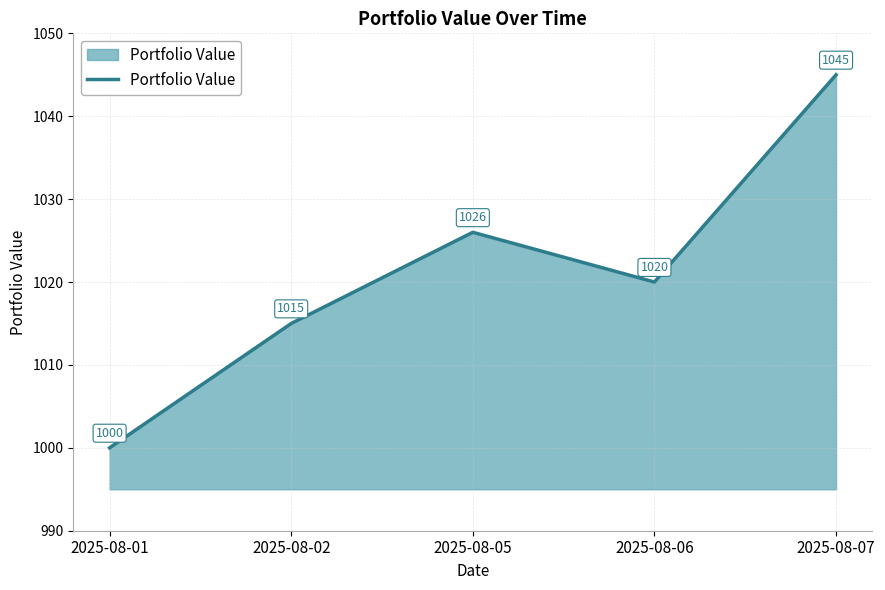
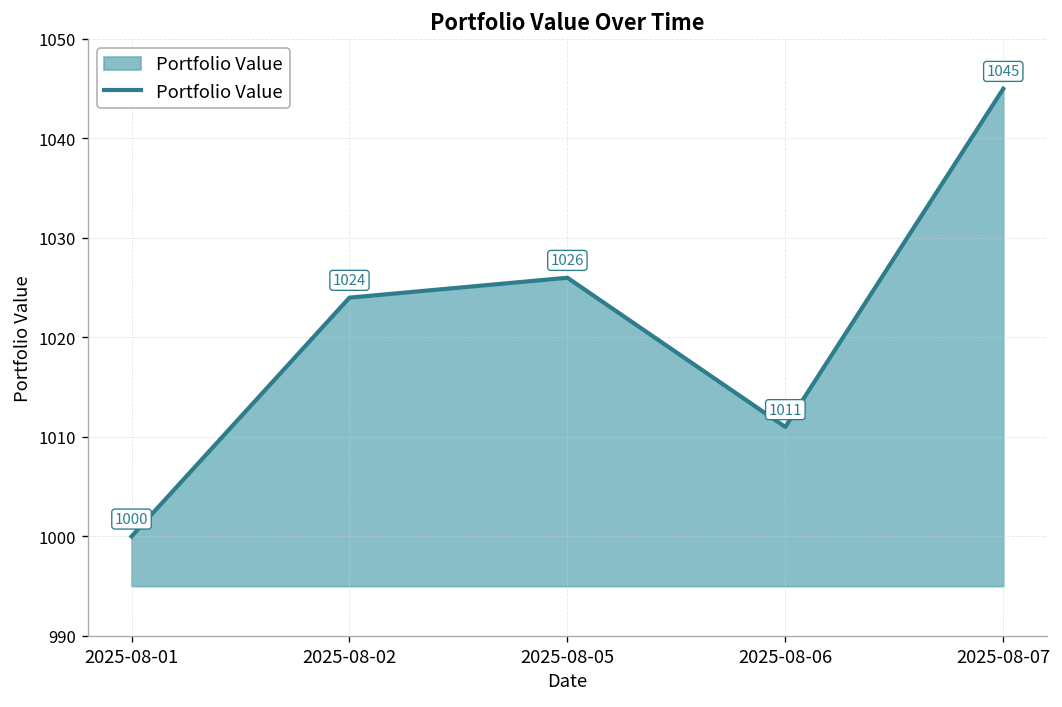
  {
-   "2025-08-02": 1015,
-   "2025-08-06": 1020
+   "2025-08-02": 1024,
+   "2025-08-06": 1011
  }
